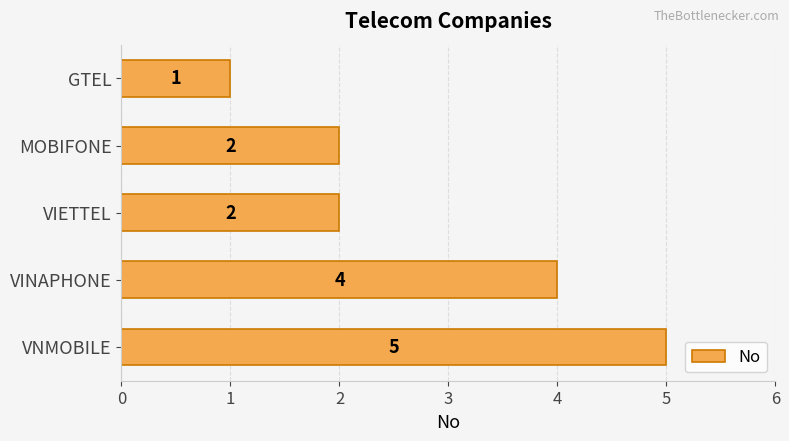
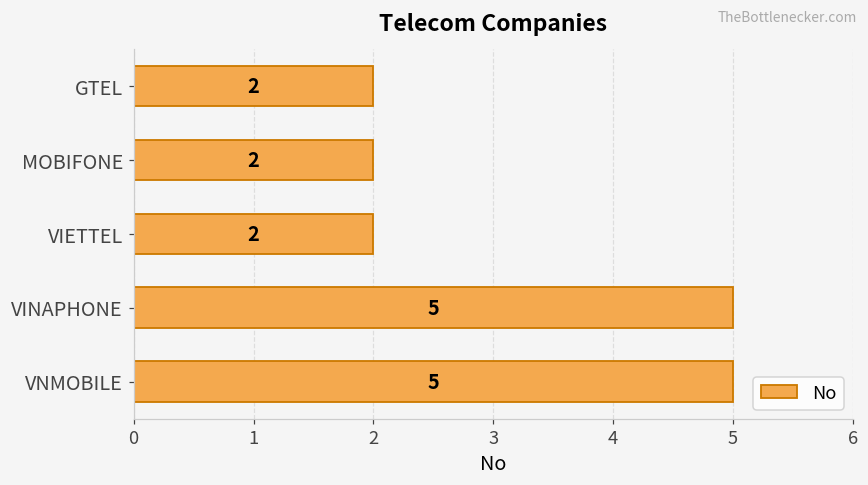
  {
-   "GTEL": 1,
+   "GTEL": 2,
    "MOBIFONE": 2,
    "VIETTEL": 2,
-   "VINAPHONE": 4,
+   "VINAPHONE": 5,
    "VNMOBILE": 5
  }
